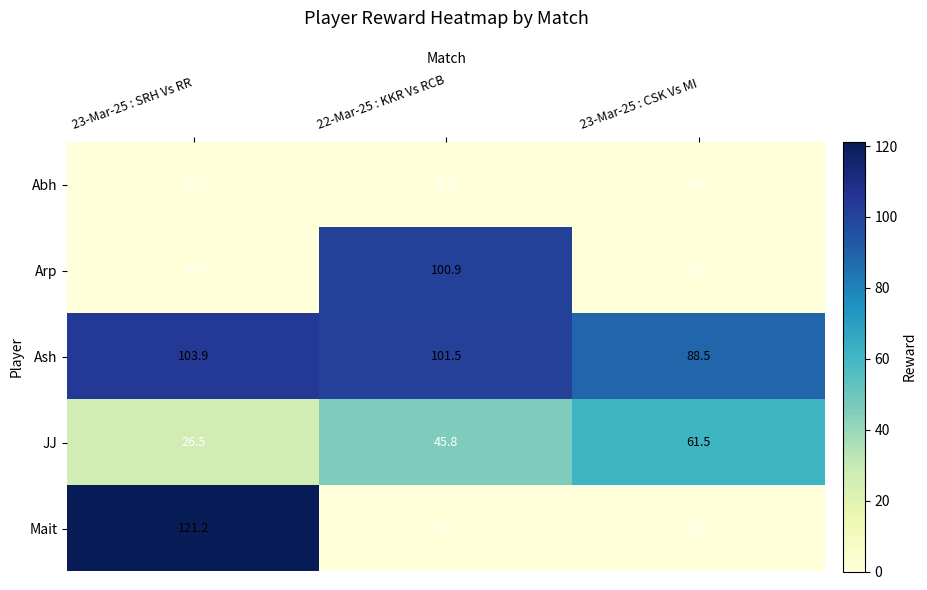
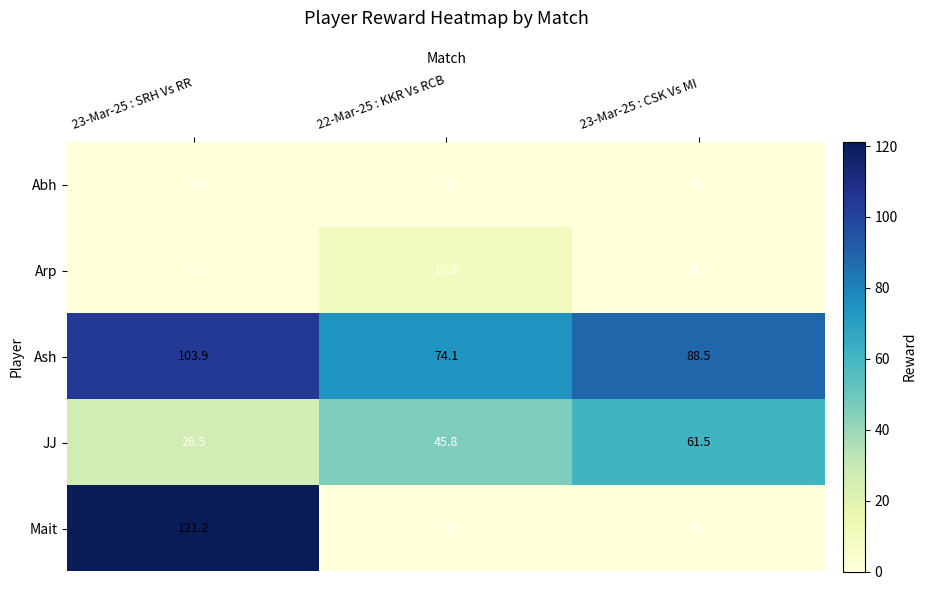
  {
    "Arp": {
-     "22-Mar-25 : KKR Vs RCB": 100.9
+     "22-Mar-25 : KKR Vs RCB": 10.0
    },
    "Ash": {
      "23-Mar-25 : SRH Vs RR": 103.9,
-     "22-Mar-25 : KKR Vs RCB": 101.5,
+     "22-Mar-25 : KKR Vs RCB": 74.1,
      "23-Mar-25 : CSK Vs MI": 88.5
    },
    "JJ": {
      "23-Mar-25 : SRH Vs RR": 26.5,
      "22-Mar-25 : KKR Vs RCB": 45.8,
      "23-Mar-25 : CSK Vs MI": 61.5
    },
    "Mait": {
      "23-Mar-25 : SRH Vs RR": 121.2
    }
  }
